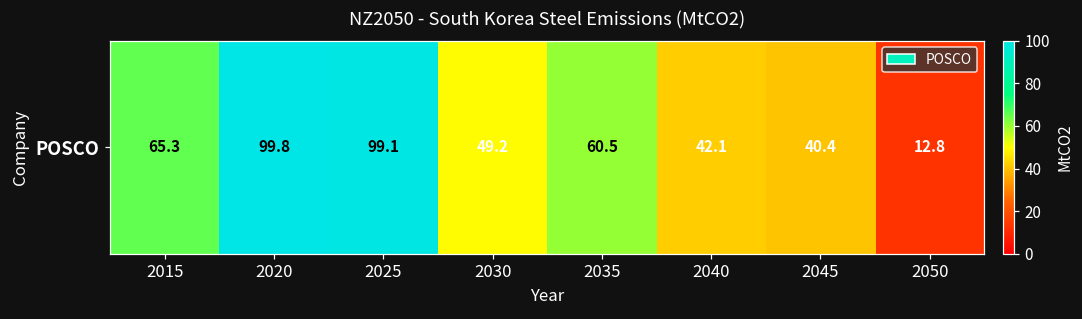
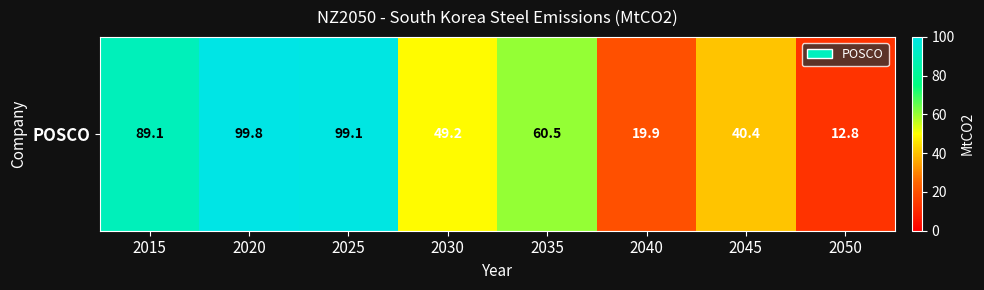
  {
    "POSCO": {
-     "2015": 65.3,
+     "2015": 89.1,
      "2020": 99.8,
      "2025": 99.1,
      "2030": 49.2,
      "2035": 60.5,
-     "2040": 42.1,
+     "2040": 19.9,
      "2045": 40.4,
      "2050": 12.8
    }
  }
